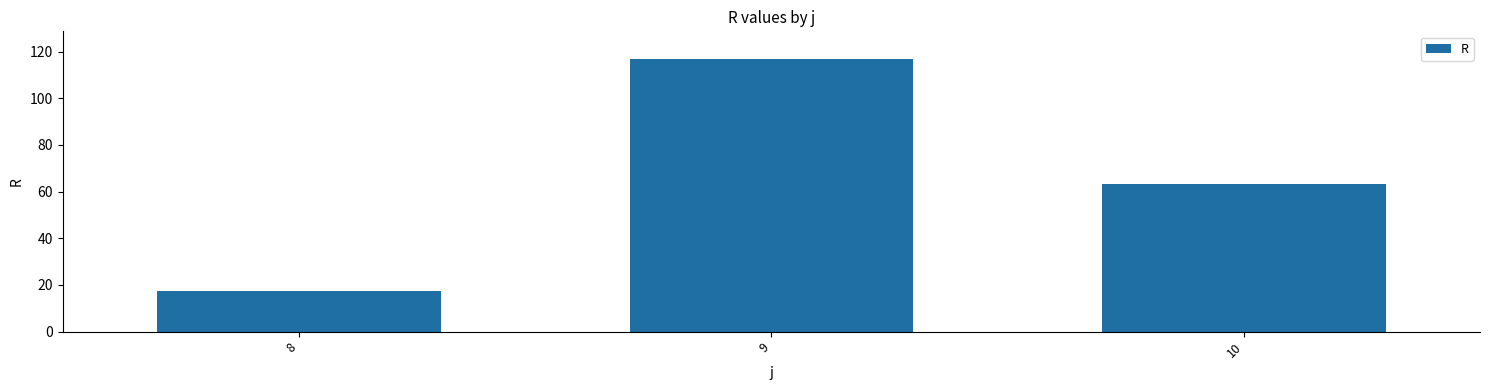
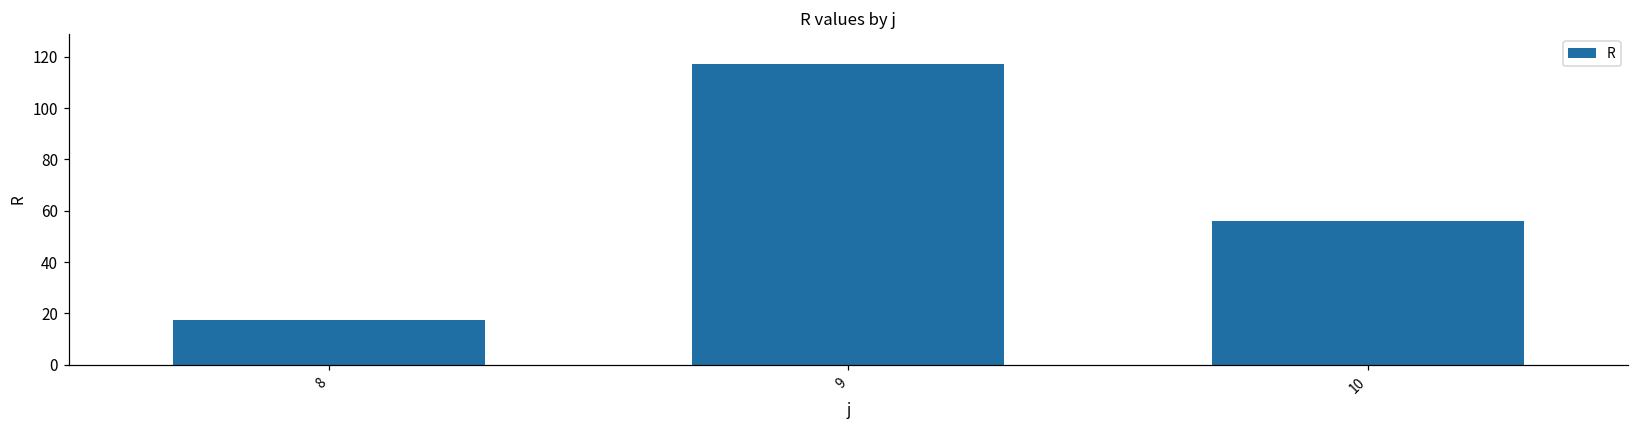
  {
    "8": 17,
    "9": 117,
-   "10": 63
+   "10": 56
  }
